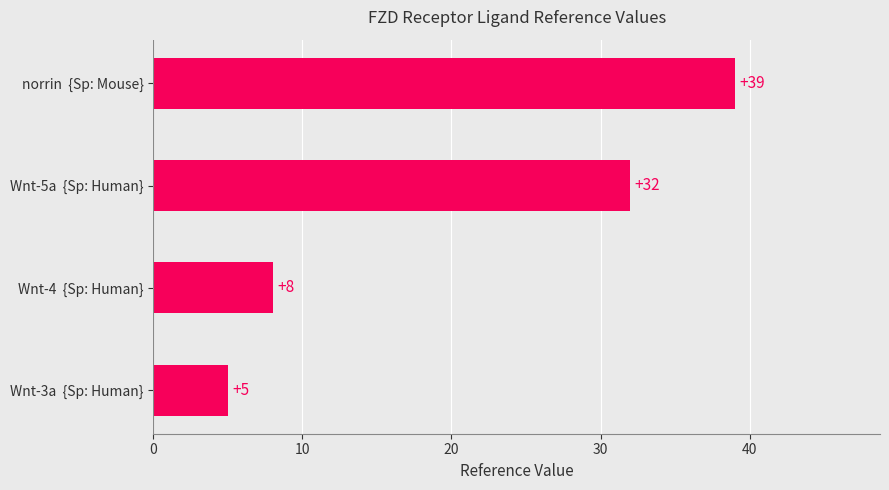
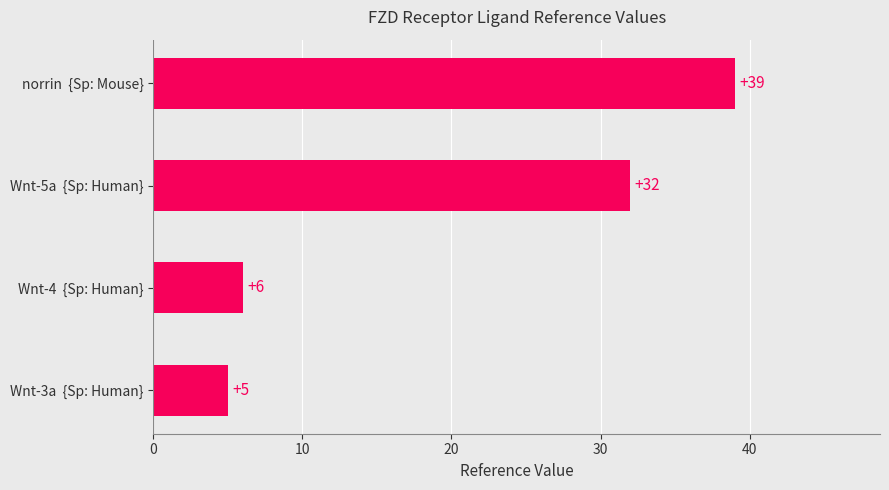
  {
    "norrin {Sp: Mouse}": "+39",
    "Wnt-5a {Sp: Human}": "+32",
-   "Wnt-4 {Sp: Human}": "+8",
+   "Wnt-4 {Sp: Human}": "+6",
    "Wnt-3a {Sp: Human}": "+5"
  }
